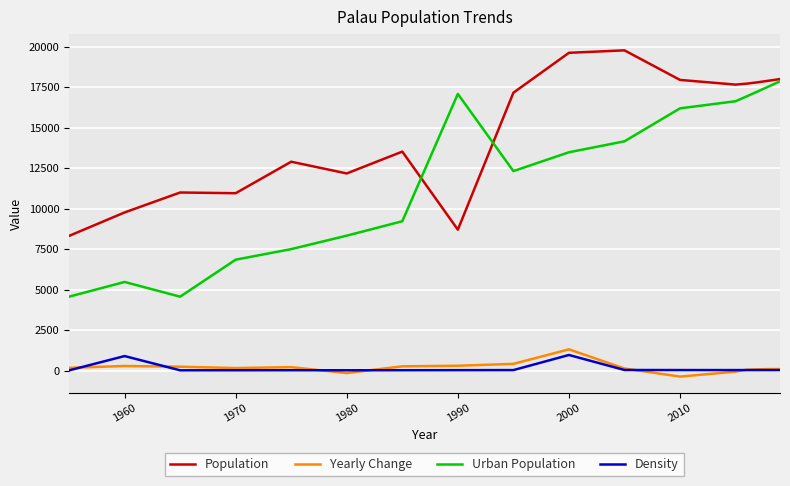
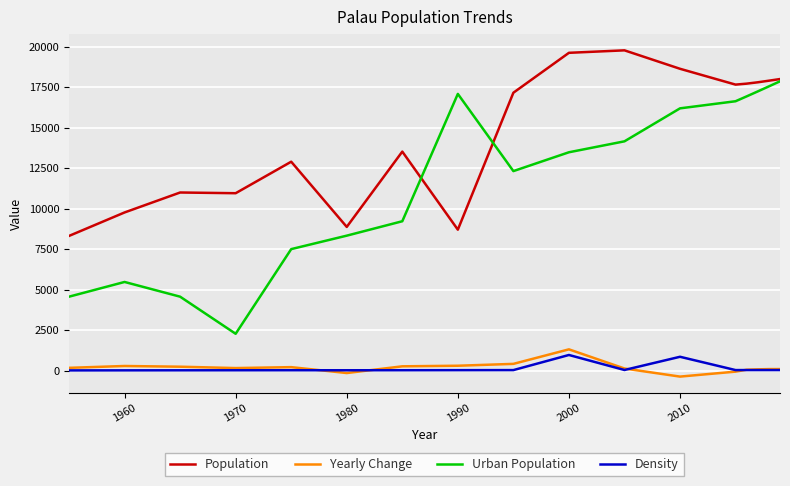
  {
    "Population": {
      "1960": 9800,
      "1970": 11000,
-     "1980": 12200,
+     "1980": 8900,
      "1990": 8700,
      "2000": 19600,
-     "2010": 18000
+     "2010": 18600
    },
    "Yearly Change": {
      "1960": 300,
      "1980": -100,
      "1990": 300,
      "2000": 1300,
      "2010": -400
    },
    "Urban Population": {
      "1960": 5500,
-     "1970": 6900,
+     "1970": 2300,
      "1980": 8300,
      "1990": 17100,
      "2000": 13500,
      "2010": 16200
    },
    "Density": {
-     "1960": 900,
+     "1960": 0,
      "1980": 0,
      "1990": 0,
      "2000": 1000,
-     "2010": 0
+     "2010": 900
    }
  }
